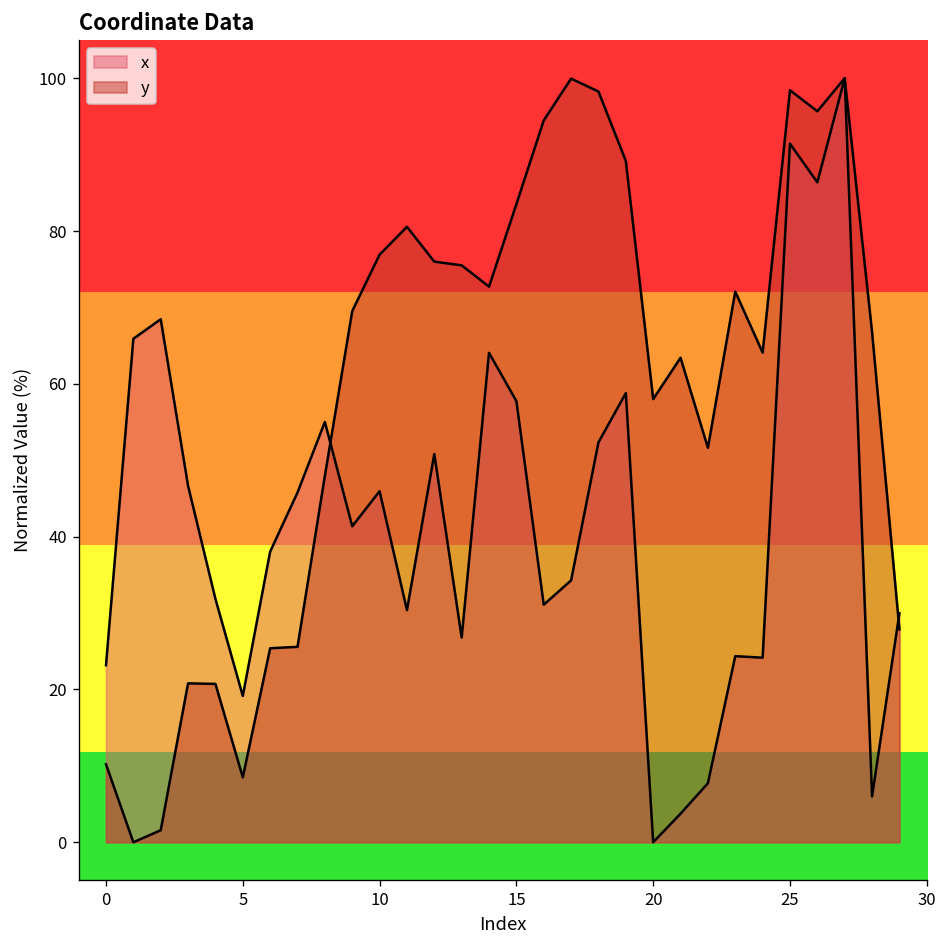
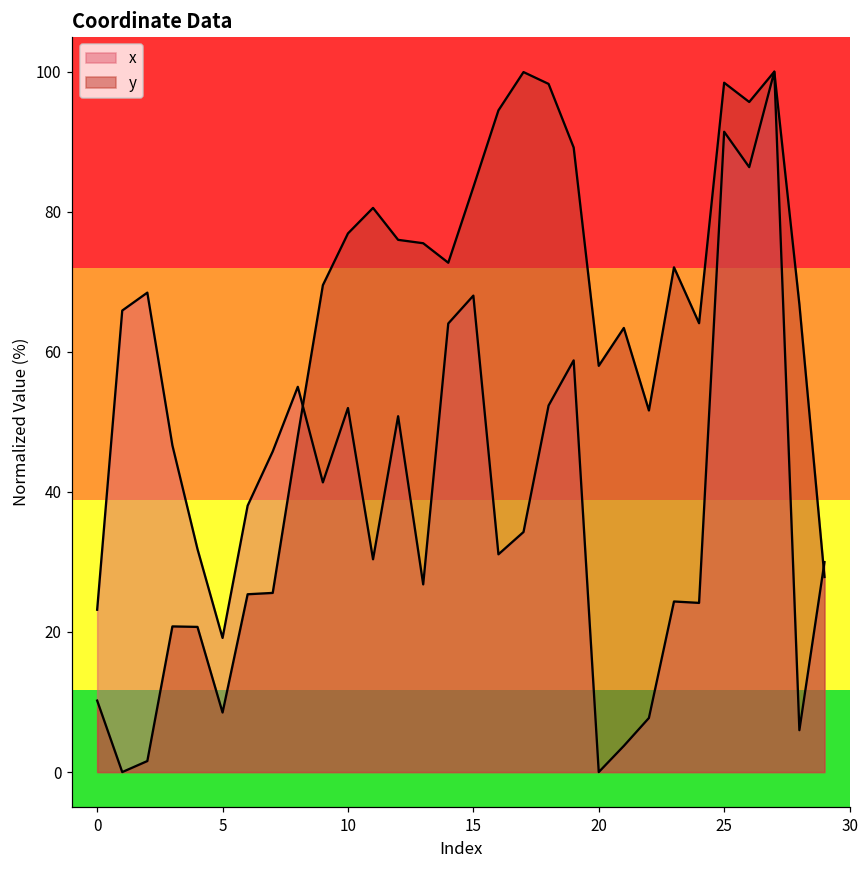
  {
    "x": {
      "0": 23,
      "5": 19,
-     "10": 46,
-     "15": 58,
+     "10": 52,
+     "15": 68,
      "20": 0,
      "25": 91
    },
    "y": {
      "0": 10,
      "5": 8,
      "10": 77,
      "15": 84,
      "20": 58,
      "25": 98
    }
  }
